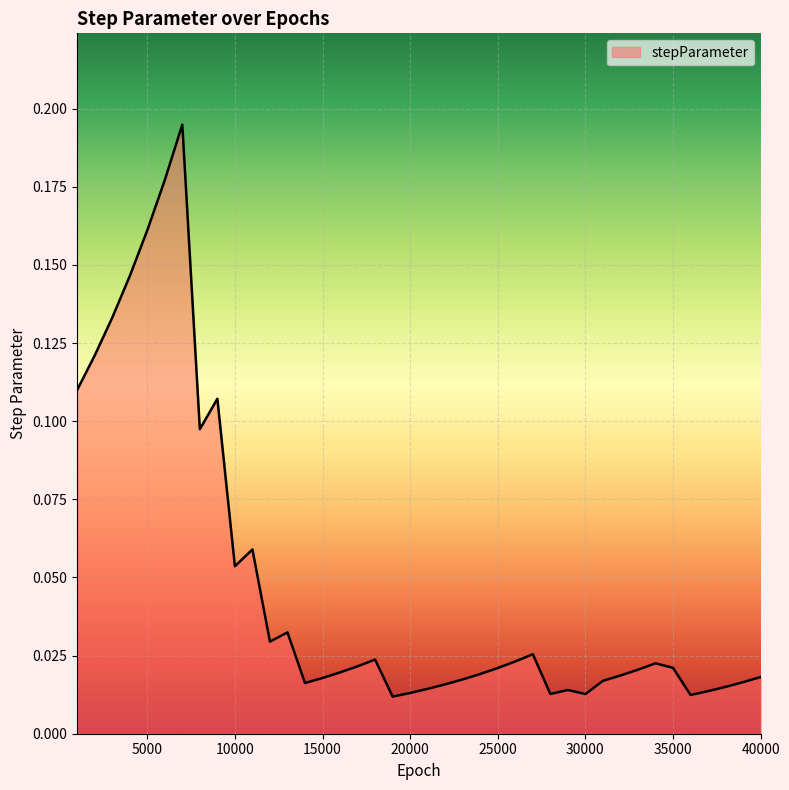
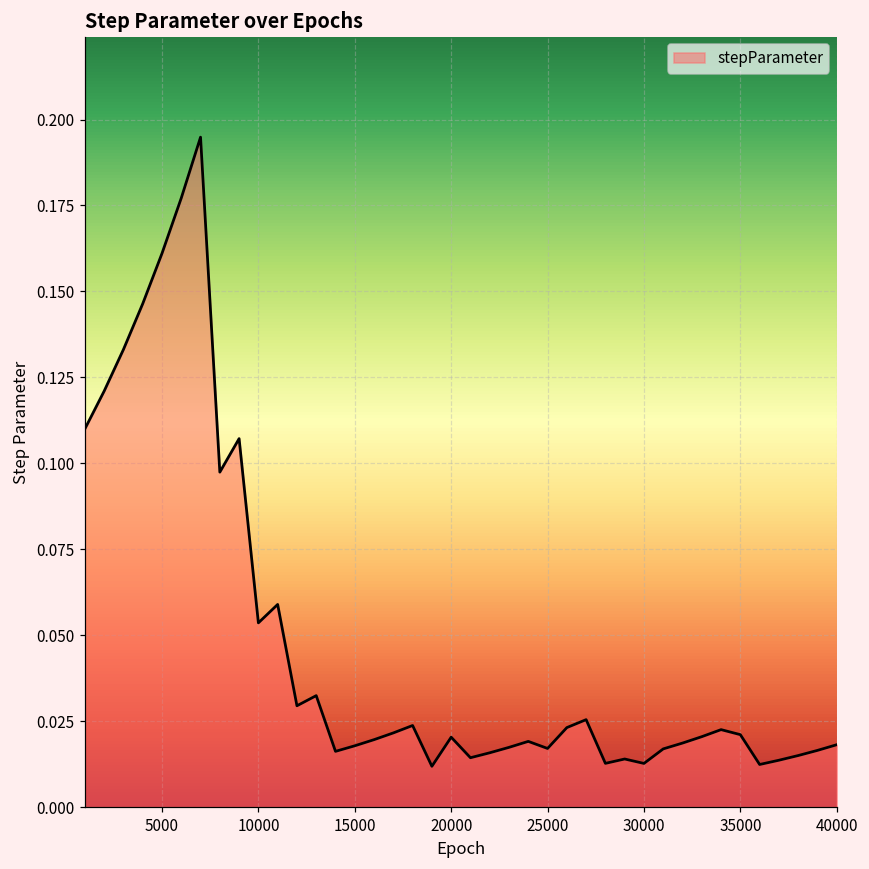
  {
    "5000": 0.161,
    "10000": 0.054,
    "15000": 0.018,
-   "20000": 0.013,
-   "25000": 0.021,
+   "20000": 0.020,
+   "25000": 0.017,
    "30000": 0.013,
    "35000": 0.021,
    "40000": 0.018
  }
